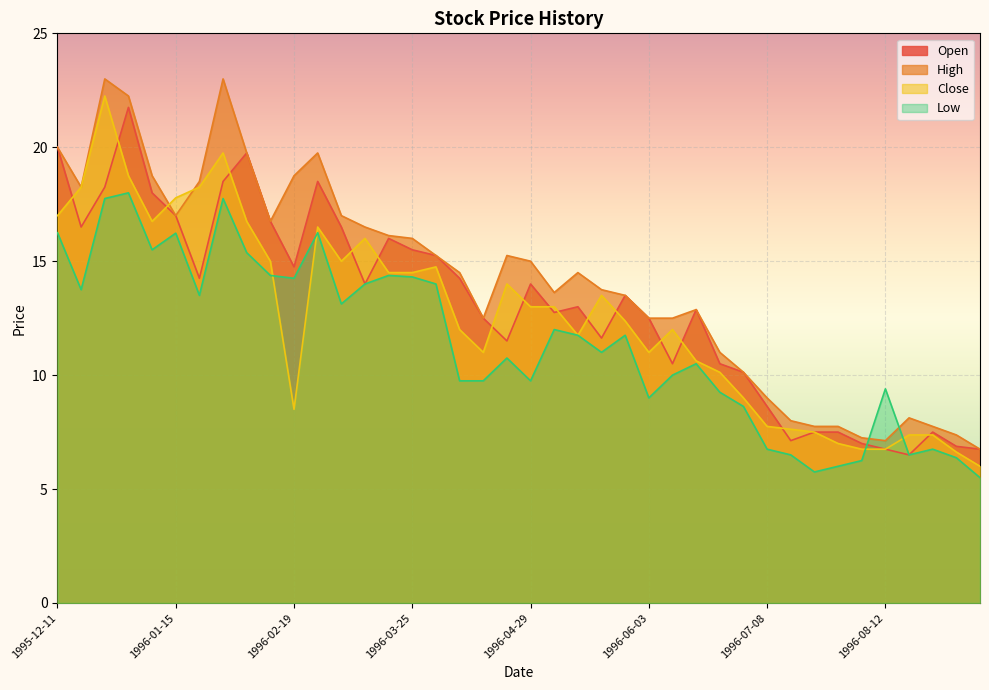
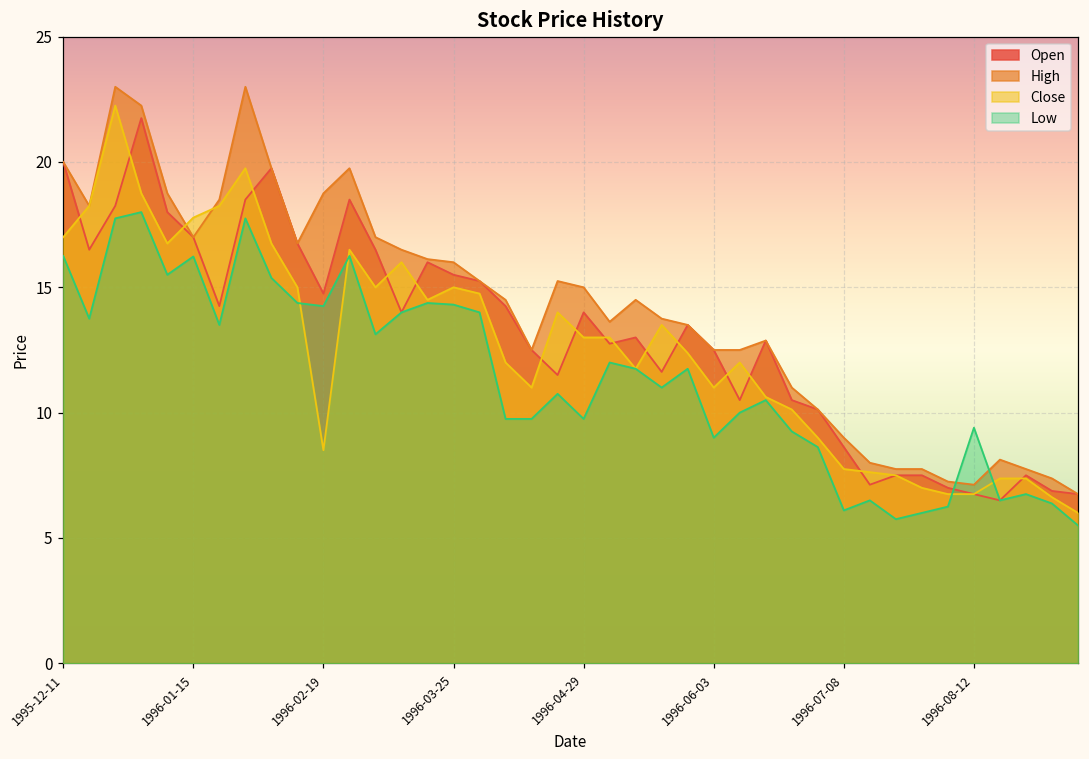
  {
    "Close": {
      "1995-12-11": 17.0,
      "1996-01-15": 17.8,
      "1996-02-19": 8.5,
-     "1996-03-25": 14.5,
+     "1996-03-25": 15.0,
      "1996-04-29": 13.0,
      "1996-06-03": 11.0,
      "1996-07-08": 7.8
    },
    "Low": {
      "1995-12-11": 16.3,
      "1996-01-15": 16.2,
      "1996-02-19": 14.3,
      "1996-03-25": 14.3,
      "1996-04-29": 9.8,
      "1996-06-03": 9.0,
-     "1996-07-08": 6.8,
+     "1996-07-08": 6.1,
      "1996-08-12": 9.4
    }
  }
